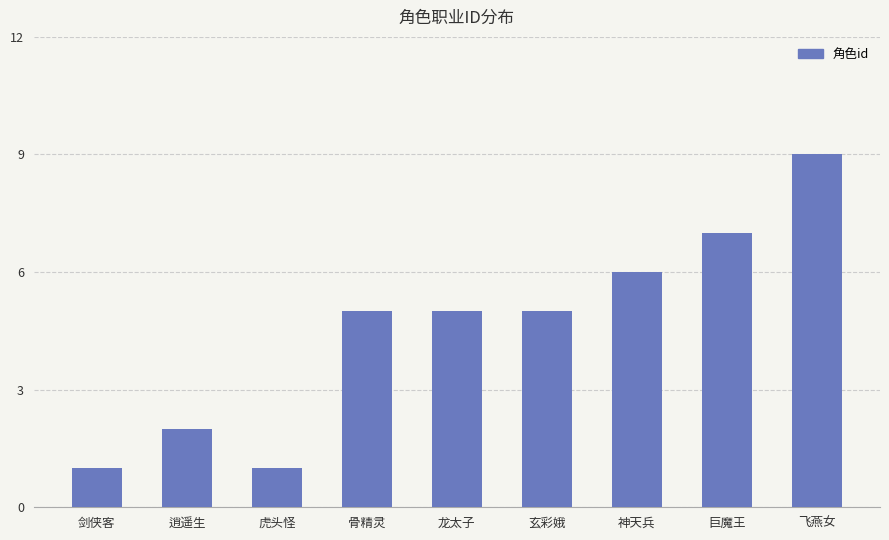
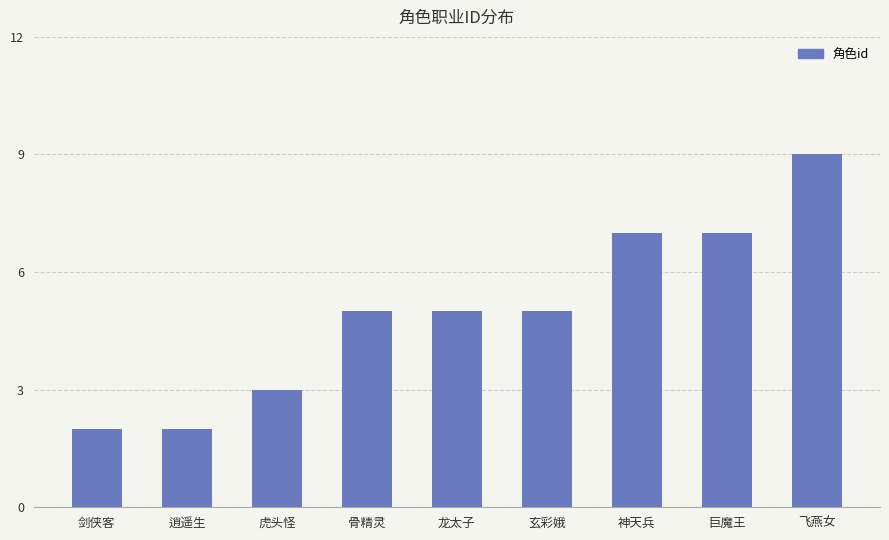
  {
-   "剑侠客": 1,
+   "剑侠客": 2,
    "逍遥生": 2,
-   "虎头怪": 1,
+   "虎头怪": 3,
    "骨精灵": 5,
    "龙太子": 5,
    "玄彩娥": 5,
-   "神天兵": 6,
+   "神天兵": 7,
    "巨魔王": 7,
    "飞燕女": 9
  }
